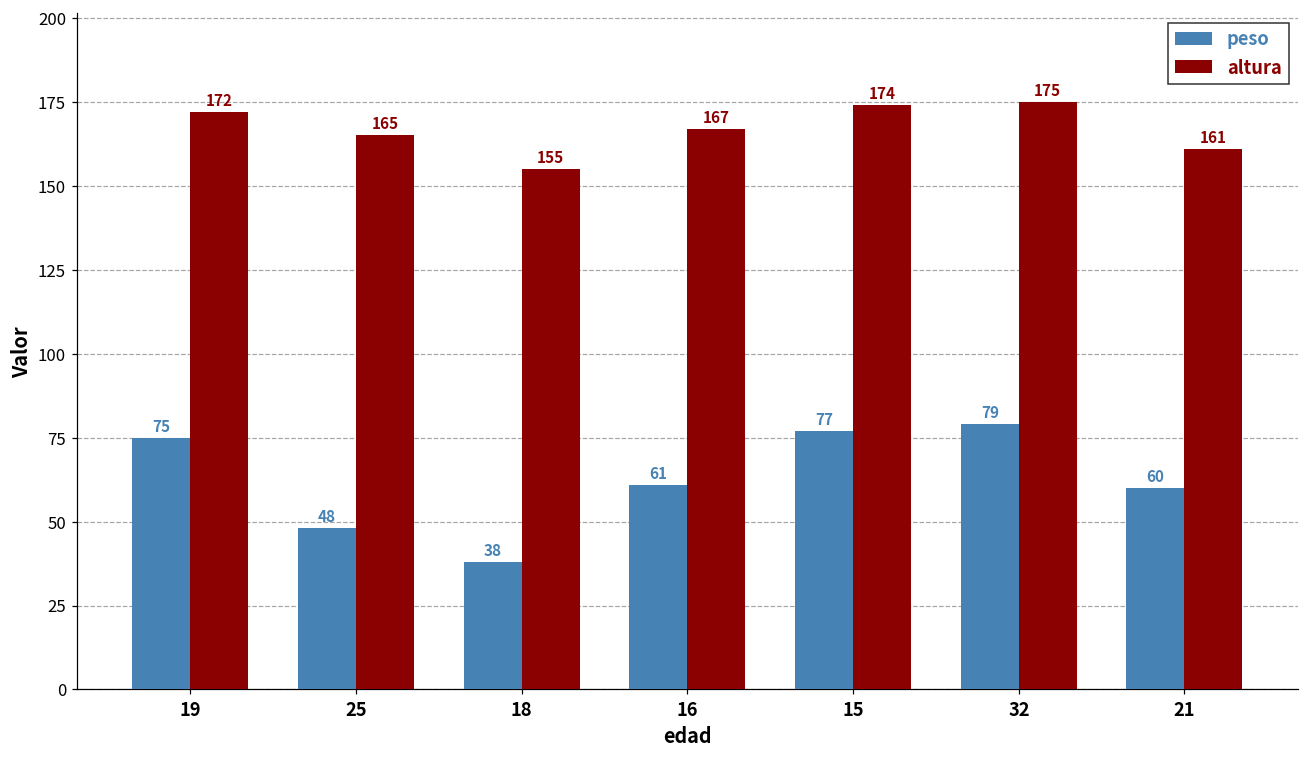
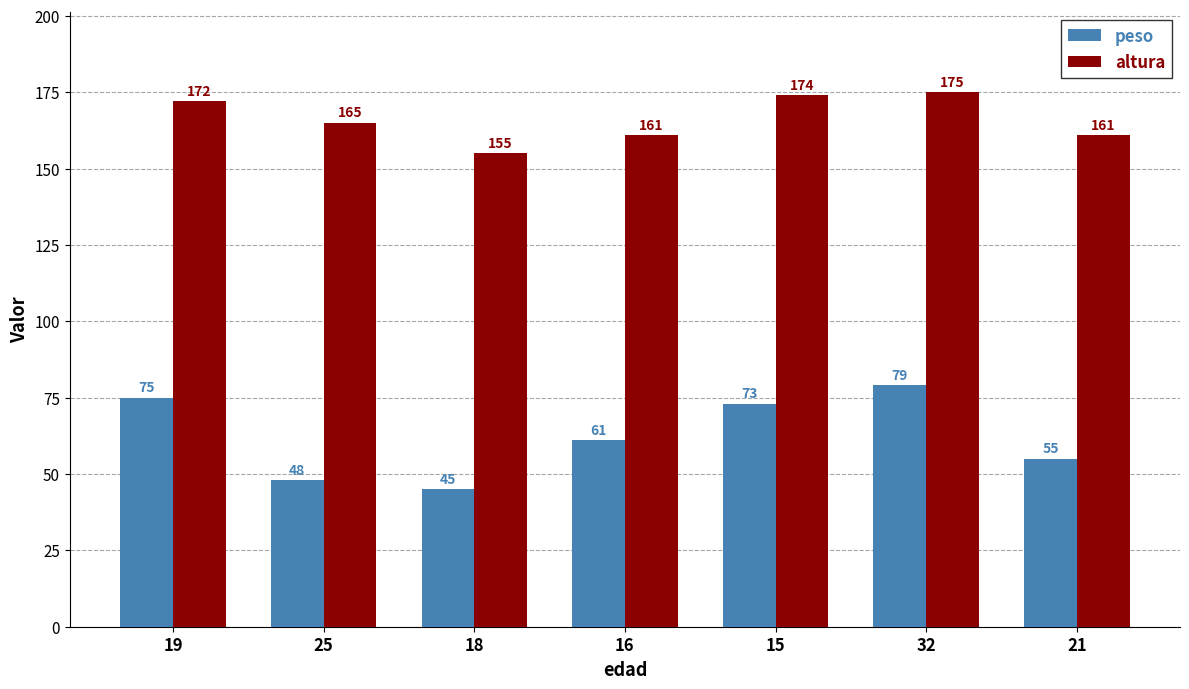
  {
    "peso": {
      "19": 75,
      "25": 48,
-     "18": 38,
+     "18": 45,
      "16": 61,
-     "15": 77,
+     "15": 73,
      "32": 79,
-     "21": 60
+     "21": 55
    },
    "altura": {
      "19": 172,
      "25": 165,
      "18": 155,
-     "16": 167,
+     "16": 161,
      "15": 174,
      "32": 175,
      "21": 161
    }
  }
